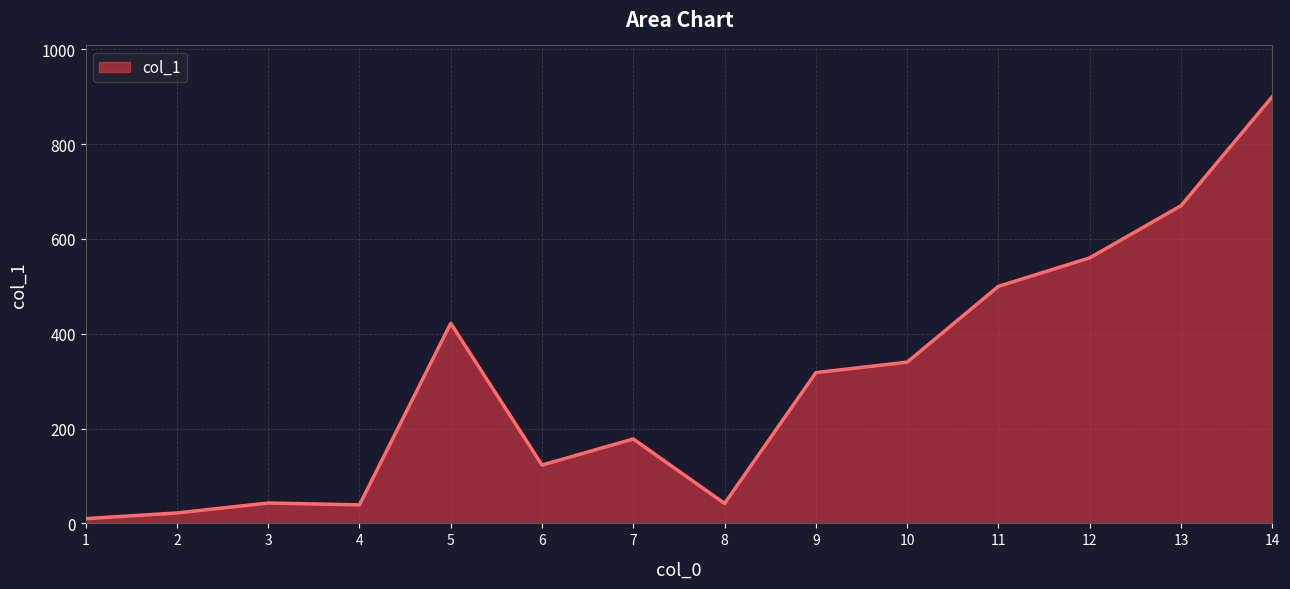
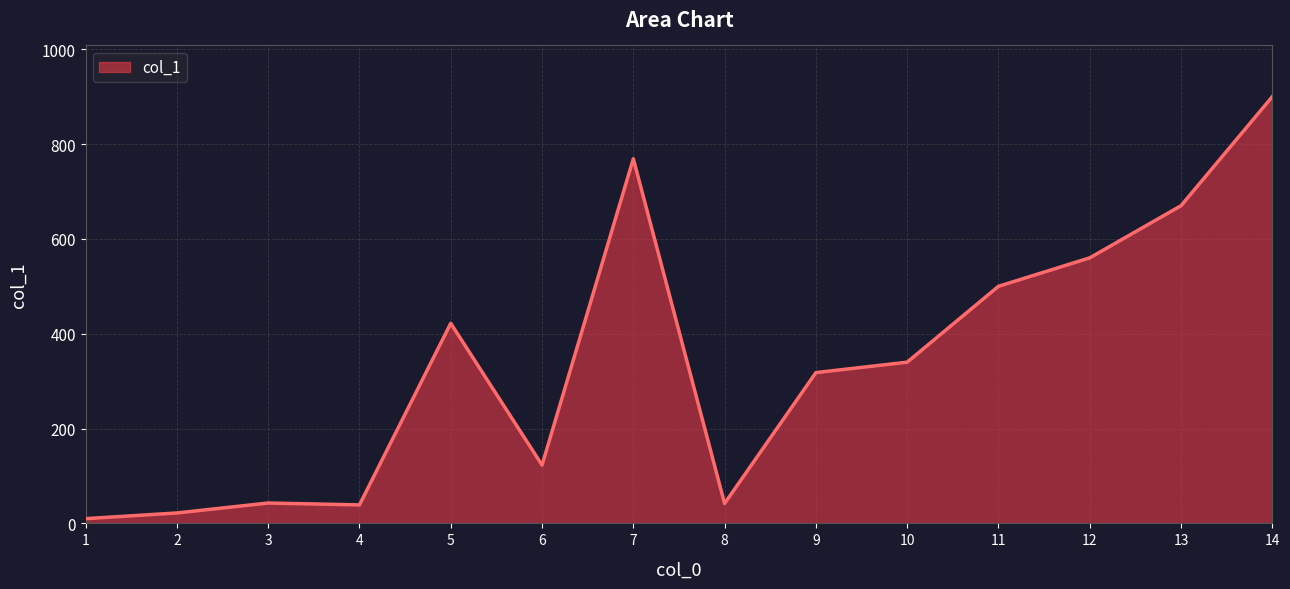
  {
    "1": 10,
    "2": 20,
    "3": 40,
    "4": 40,
    "5": 420,
    "6": 120,
-   "7": 180,
+   "7": 770,
    "8": 40,
    "9": 320,
    "10": 340,
    "11": 500,
    "12": 560,
    "13": 670,
    "14": 900
  }
